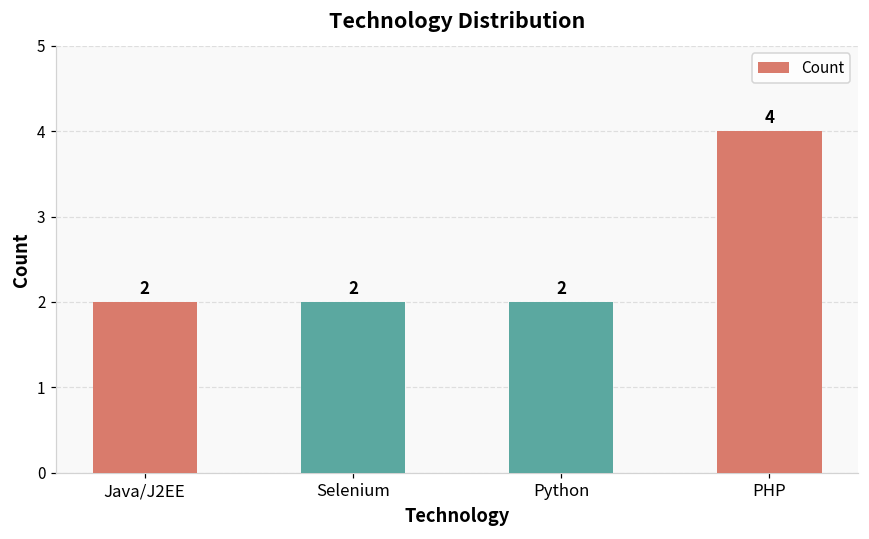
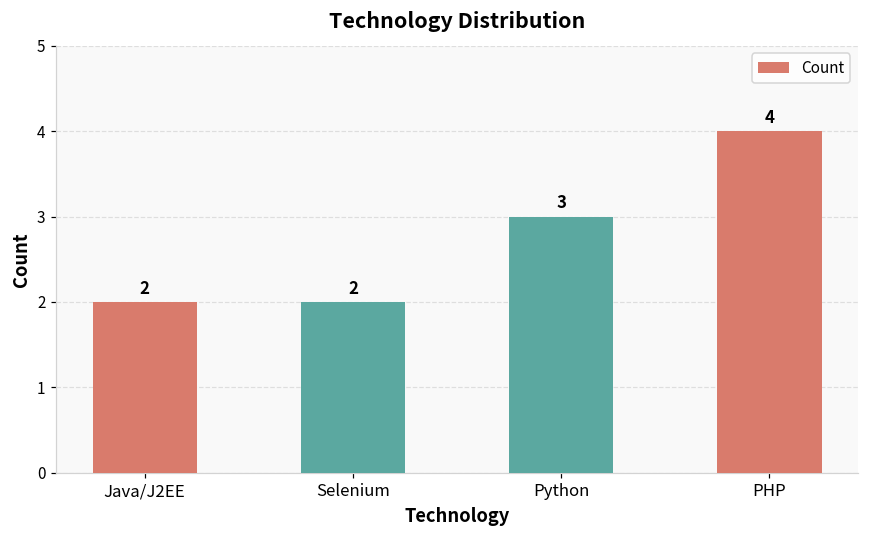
  {
    "Java/J2EE": 2,
    "Selenium": 2,
-   "Python": 2,
+   "Python": 3,
    "PHP": 4
  }
